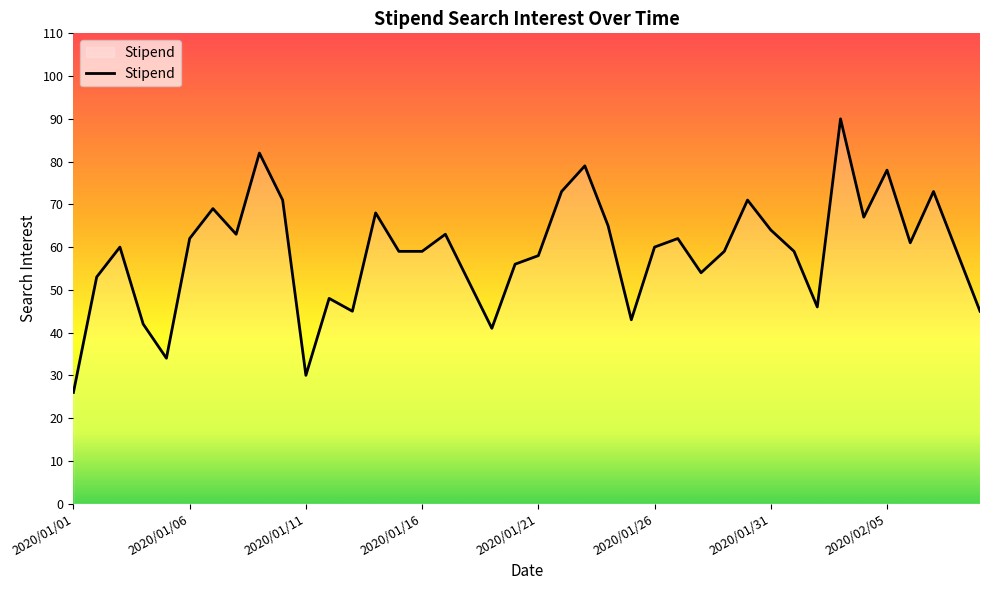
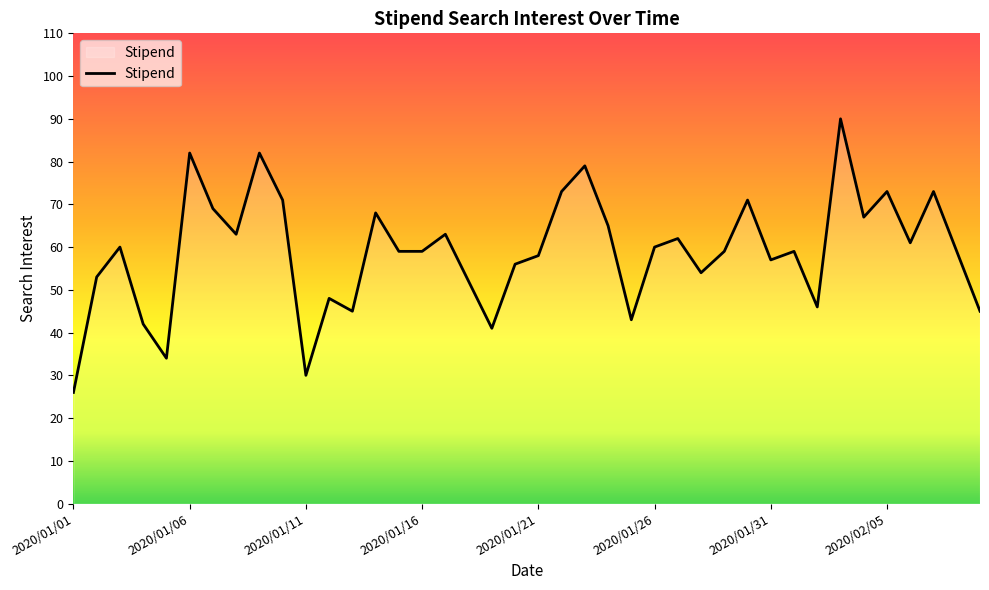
  {
    "2020/01/01": 26,
-   "2020/01/06": 62,
+   "2020/01/06": 82,
    "2020/01/11": 30,
    "2020/01/16": 59,
    "2020/01/21": 58,
    "2020/01/26": 60,
-   "2020/01/31": 64,
-   "2020/02/05": 78
+   "2020/01/31": 57,
+   "2020/02/05": 73
  }
